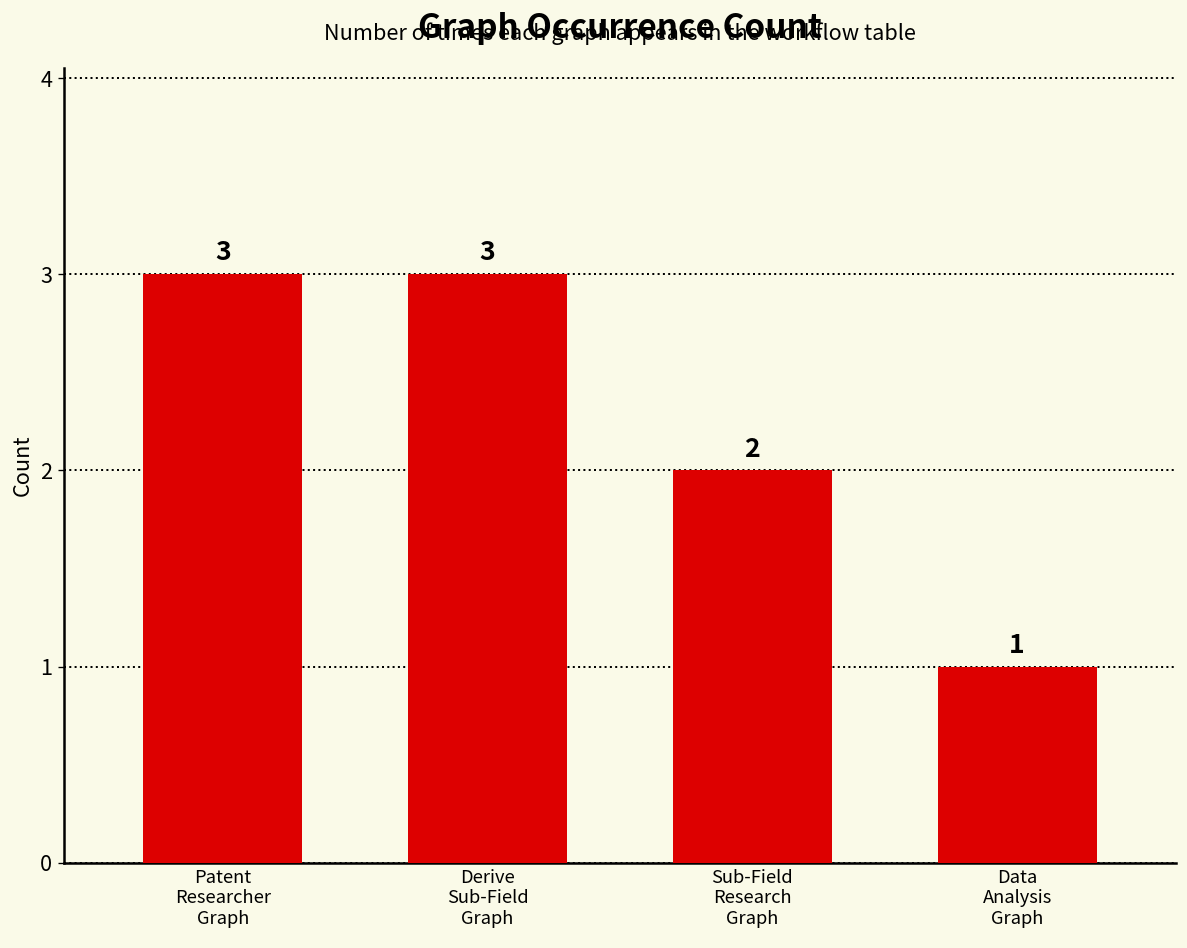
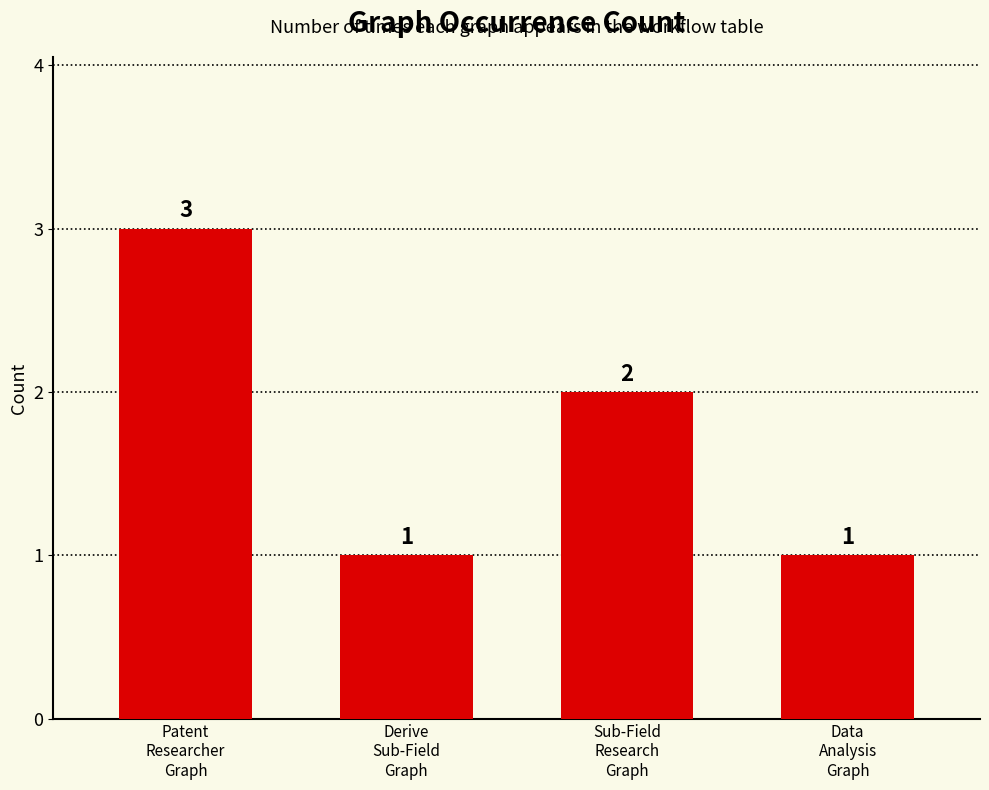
  {
    "Patent Researcher Graph": 3,
-   "Derive Sub-Field Graph": 3,
+   "Derive Sub-Field Graph": 1,
    "Sub-Field Research Graph": 2,
    "Data Analysis Graph": 1
  }
